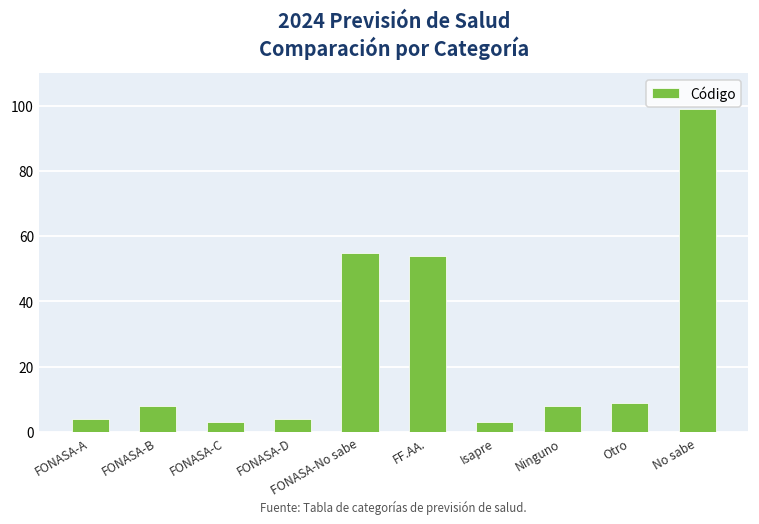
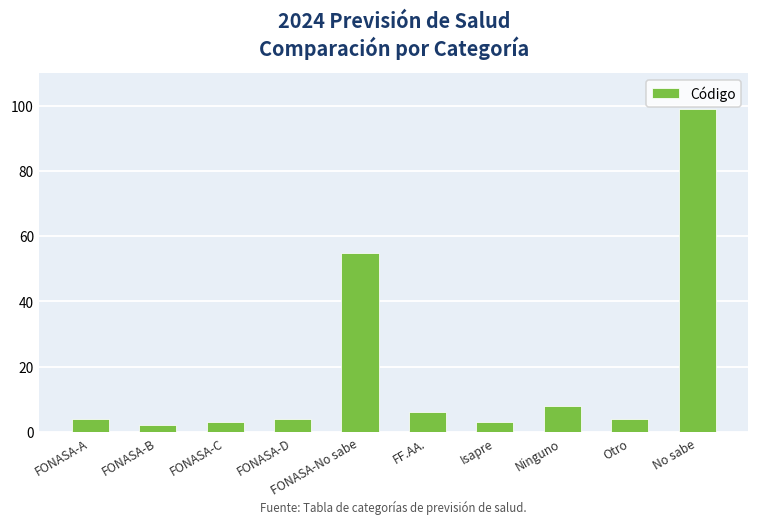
  {
    "FONASA-A": 4,
-   "FONASA-B": 8,
+   "FONASA-B": 2,
    "FONASA-C": 3,
    "FONASA-D": 4,
    "FONASA-No sabe": 55,
-   "FF.AA.": 54,
+   "FF.AA.": 6,
    "Isapre": 3,
    "Ninguno": 8,
-   "Otro": 9,
+   "Otro": 4,
    "No sabe": 99
  }
